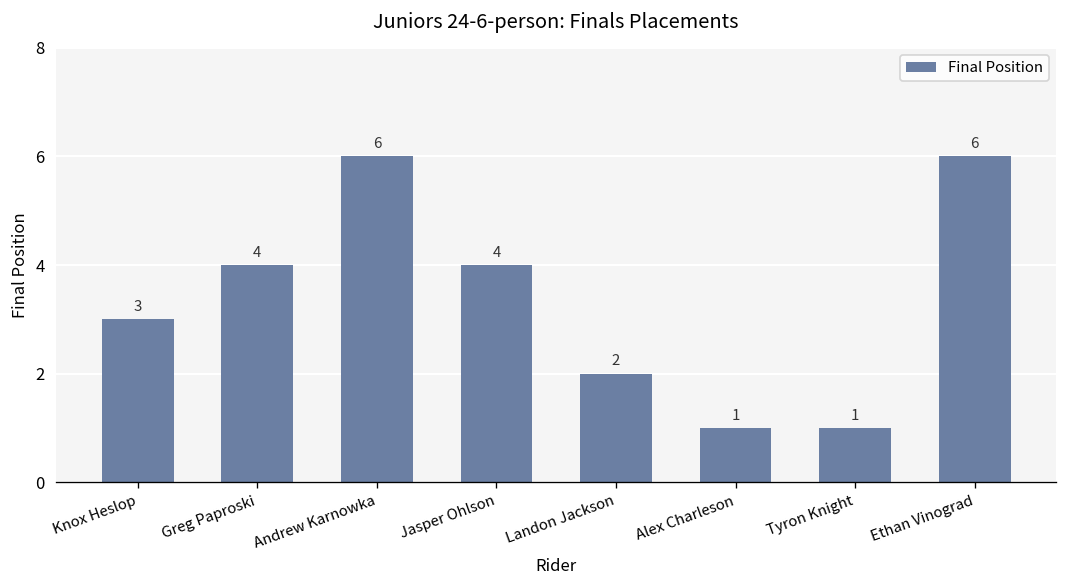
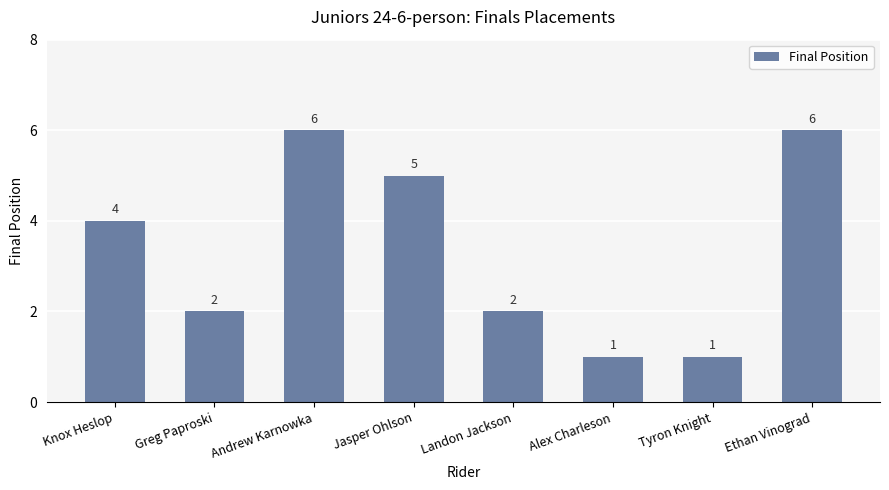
  {
-   "Knox Heslop": 3,
-   "Greg Paproski": 4,
+   "Knox Heslop": 4,
+   "Greg Paproski": 2,
    "Andrew Karnowka": 6,
-   "Jasper Ohlson": 4,
+   "Jasper Ohlson": 5,
    "Landon Jackson": 2,
    "Alex Charleson": 1,
    "Tyron Knight": 1,
    "Ethan Vinograd": 6
  }
